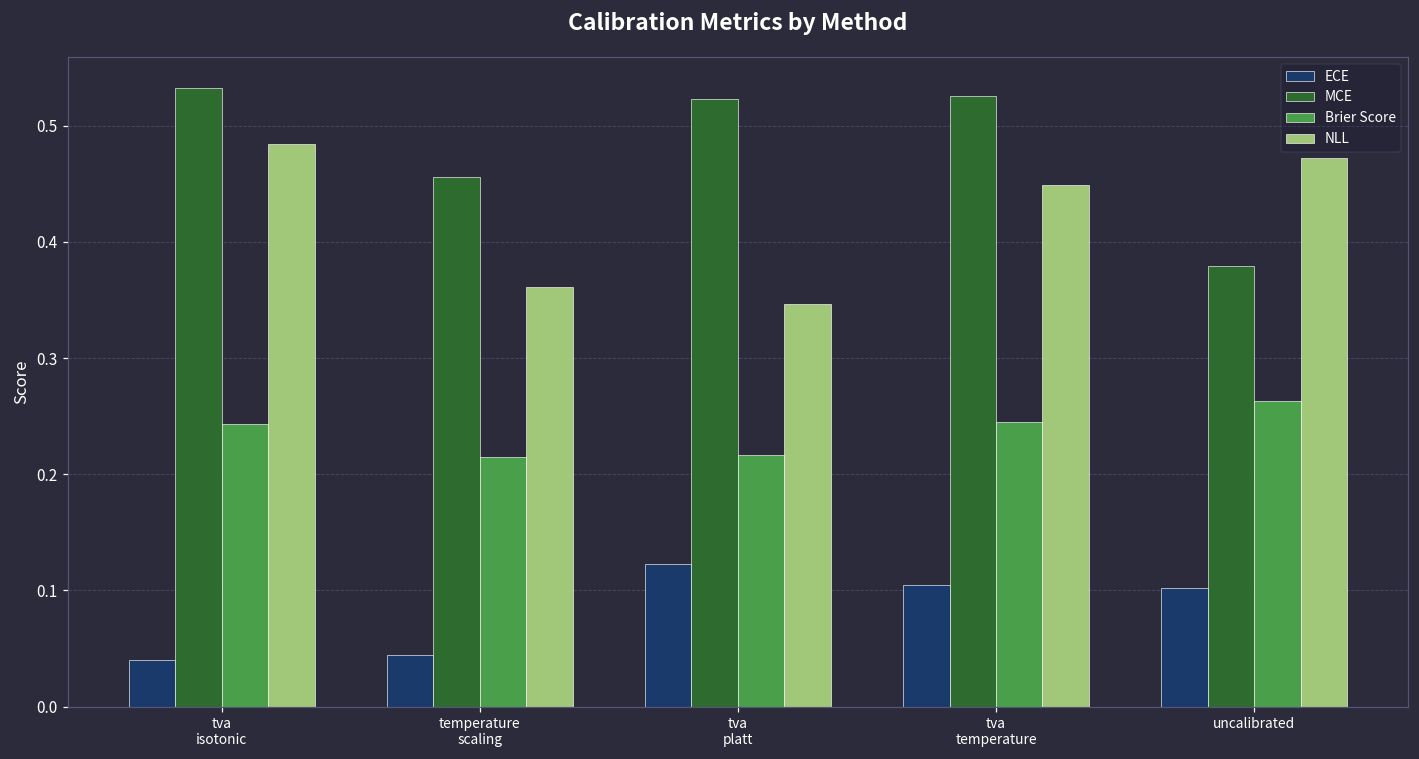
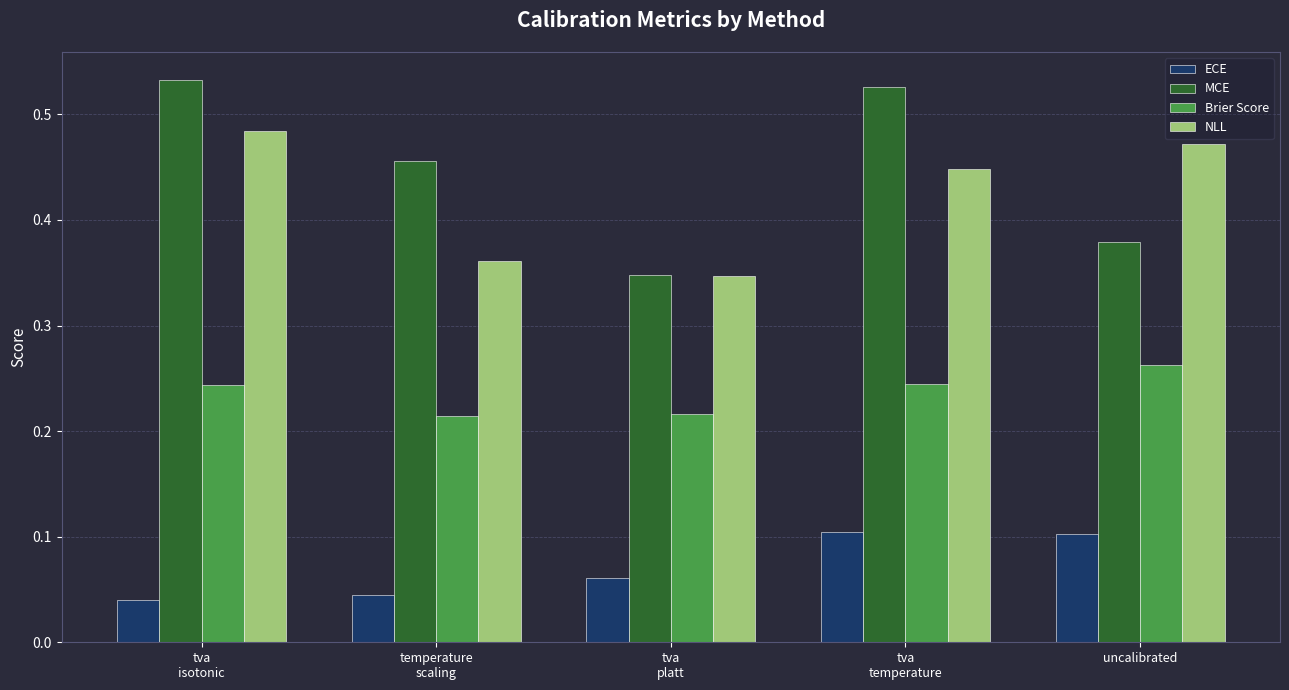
  {
    "ECE": {
      "tva isotonic": 0.040,
      "temperature scaling": 0.045,
-     "tva platt": 0.123,
+     "tva platt": 0.061,
      "tva temperature": 0.105,
      "uncalibrated": 0.102
    },
    "MCE": {
      "tva isotonic": 0.532,
      "temperature scaling": 0.456,
-     "tva platt": 0.523,
+     "tva platt": 0.348,
      "tva temperature": 0.526,
      "uncalibrated": 0.379
    },
    "Brier Score": {
      "tva isotonic": 0.243,
      "temperature scaling": 0.214,
      "tva platt": 0.217,
      "tva temperature": 0.245,
      "uncalibrated": 0.263
    },
    "NLL": {
      "tva isotonic": 0.484,
      "temperature scaling": 0.361,
      "tva platt": 0.347,
      "tva temperature": 0.449,
      "uncalibrated": 0.472
    }
  }
